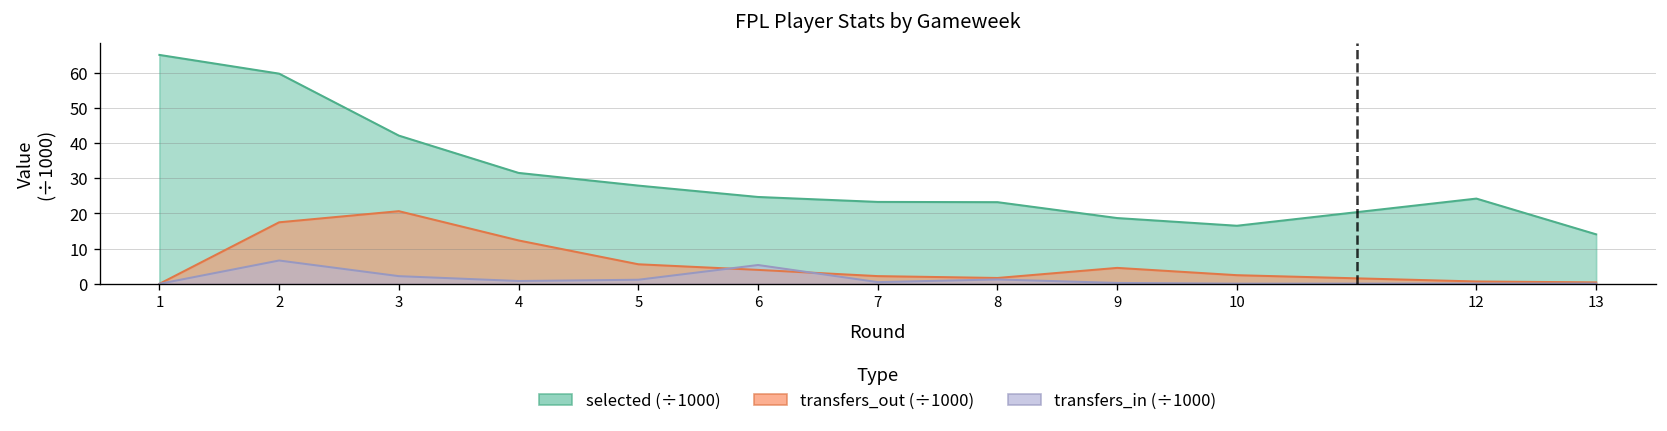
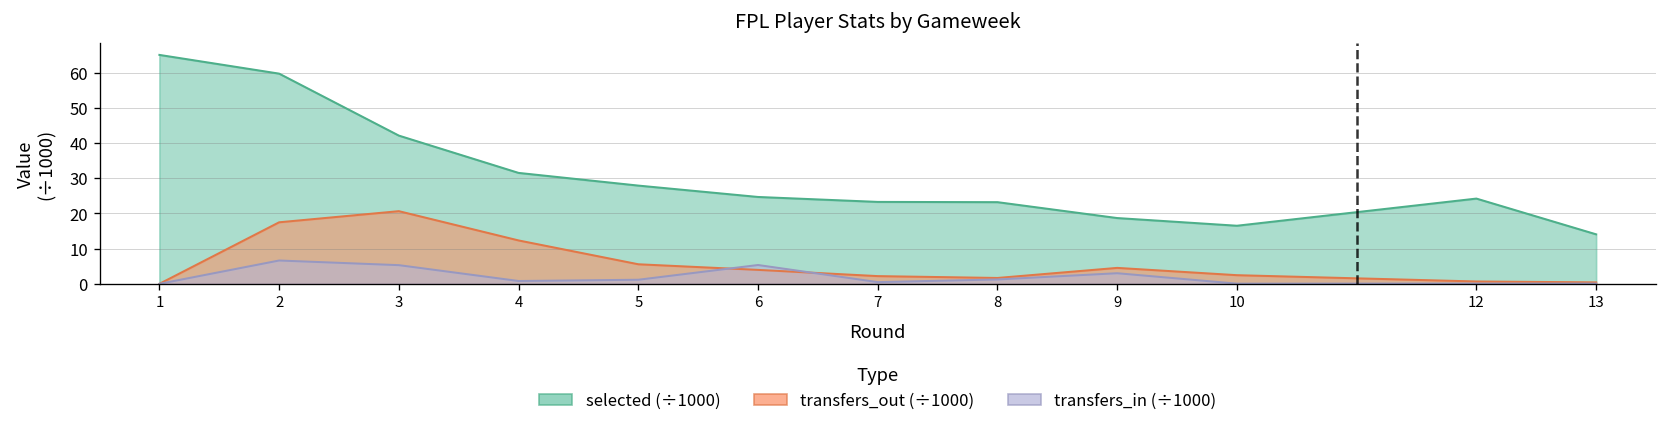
  {
    "selected (÷1000)": {
      "1": 65,
      "2": 60,
      "3": 42,
      "4": 32,
      "5": 28,
      "6": 25,
      "7": 23,
      "8": 23,
      "9": 19,
      "10": 16,
      "12": 24,
      "13": 14
    },
    "transfers_out (÷1000)": {
      "2": 17,
      "3": 21,
      "4": 12,
      "5": 6,
      "6": 4,
      "7": 2,
      "9": 5,
      "10": 2
    },
    "transfers_in (÷1000)": {
      "2": 7,
-     "3": 2,
+     "3": 5,
      "4": 1,
      "5": 1,
      "6": 5,
      "7": 0,
-     "9": 0,
+     "9": 3,
      "10": 0
    }
  }
